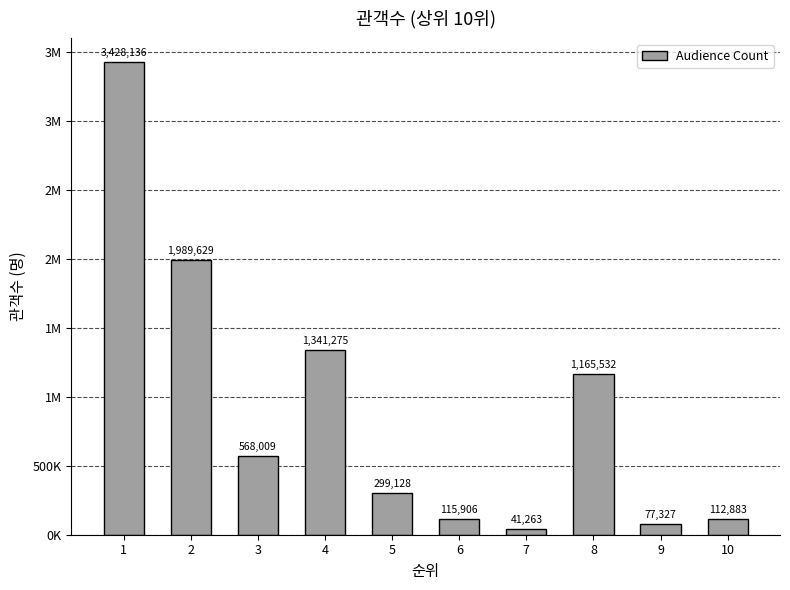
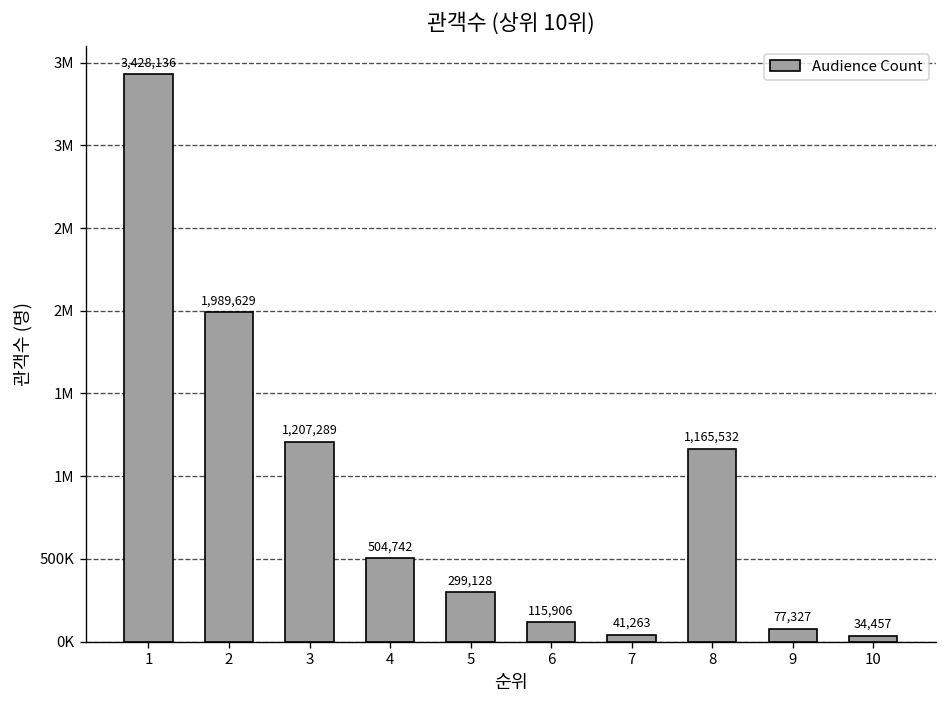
  {
    "1": "3,428,136",
    "2": "1,989,629",
-   "3": "568,009",
-   "4": "1,341,275",
+   "3": "1,207,289",
+   "4": "504,742",
    "5": "299,128",
    "6": "115,906",
    "7": "41,263",
    "8": "1,165,532",
    "9": "77,327",
-   "10": "112,883"
+   "10": "34,457"
  }
